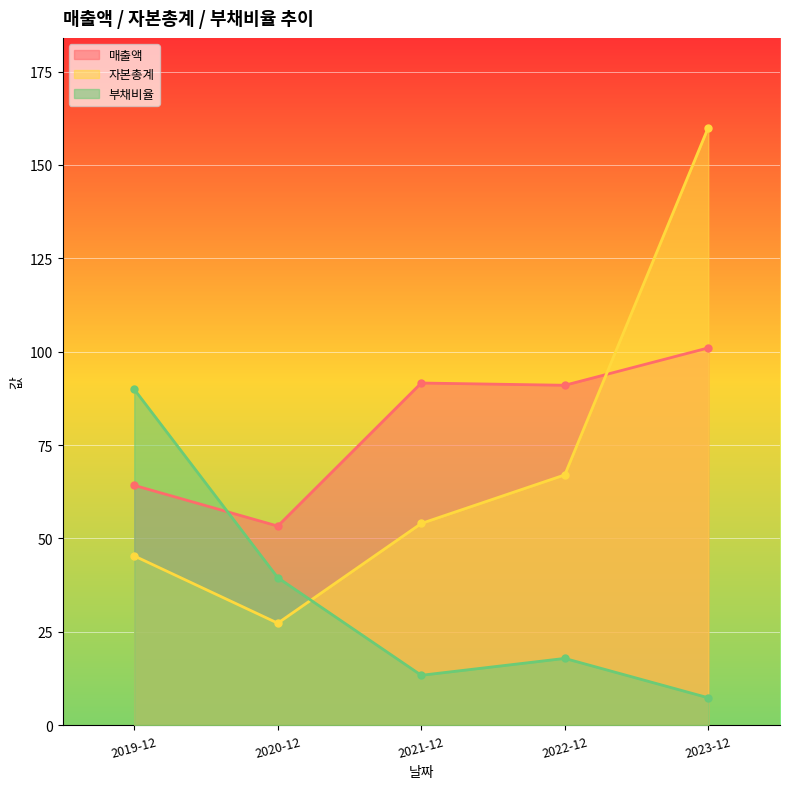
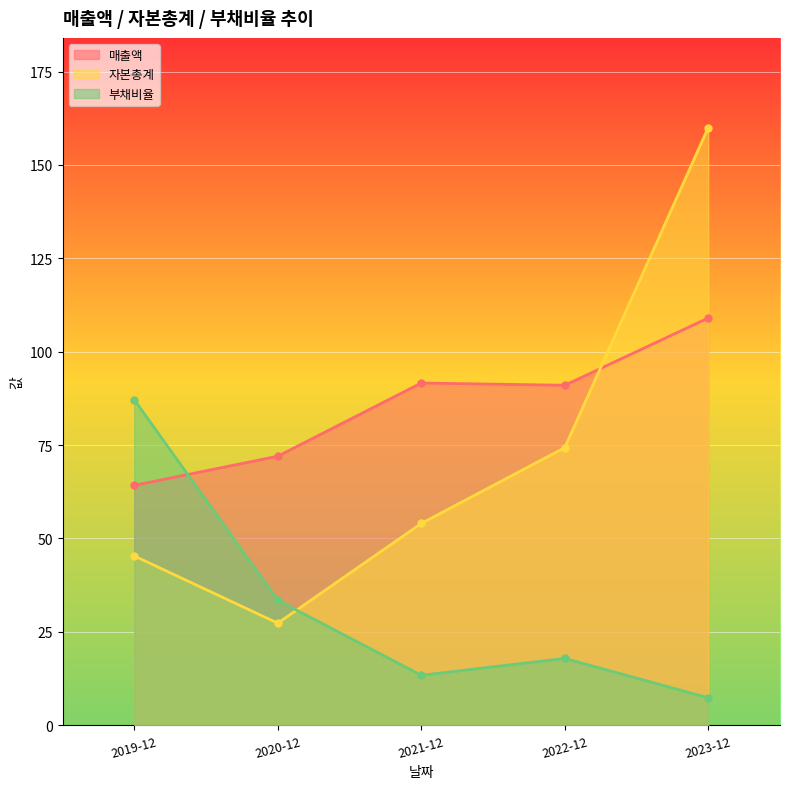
  {
    "매출액": {
      "2019-12": 64,
-     "2020-12": 53,
+     "2020-12": 72,
      "2021-12": 92,
      "2022-12": 91,
-     "2023-12": 101
+     "2023-12": 109
    },
    "자본총계": {
      "2019-12": 45,
      "2020-12": 27,
      "2021-12": 54,
-     "2022-12": 67,
+     "2022-12": 74,
      "2023-12": 160
    },
    "부채비율": {
-     "2019-12": 90,
-     "2020-12": 39,
+     "2019-12": 87,
+     "2020-12": 33,
      "2021-12": 13,
      "2022-12": 18,
      "2023-12": 7
    }
  }
